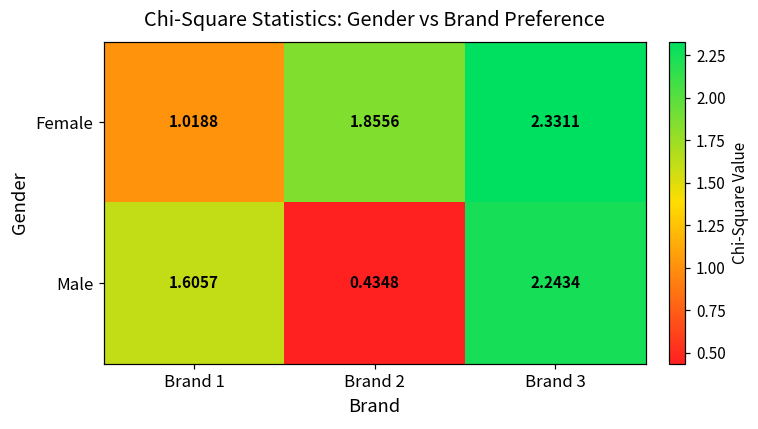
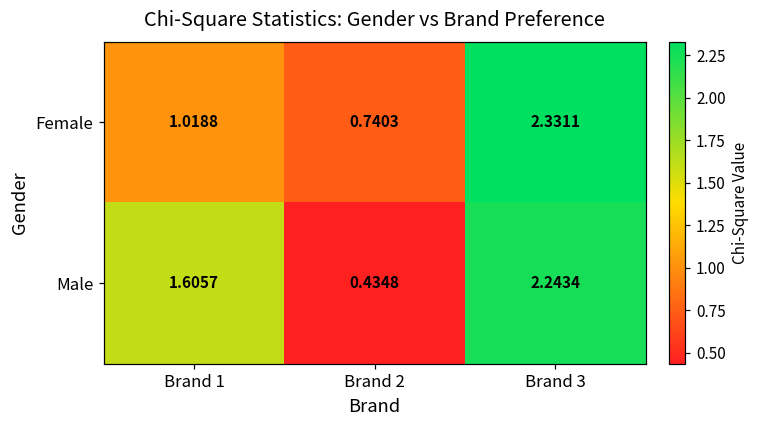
  {
    "Female": {
      "Brand 1": 1.0188,
-     "Brand 2": 1.8556,
+     "Brand 2": 0.7403,
      "Brand 3": 2.3311
    },
    "Male": {
      "Brand 1": 1.6057,
      "Brand 2": 0.4348,
      "Brand 3": 2.2434
    }
  }
